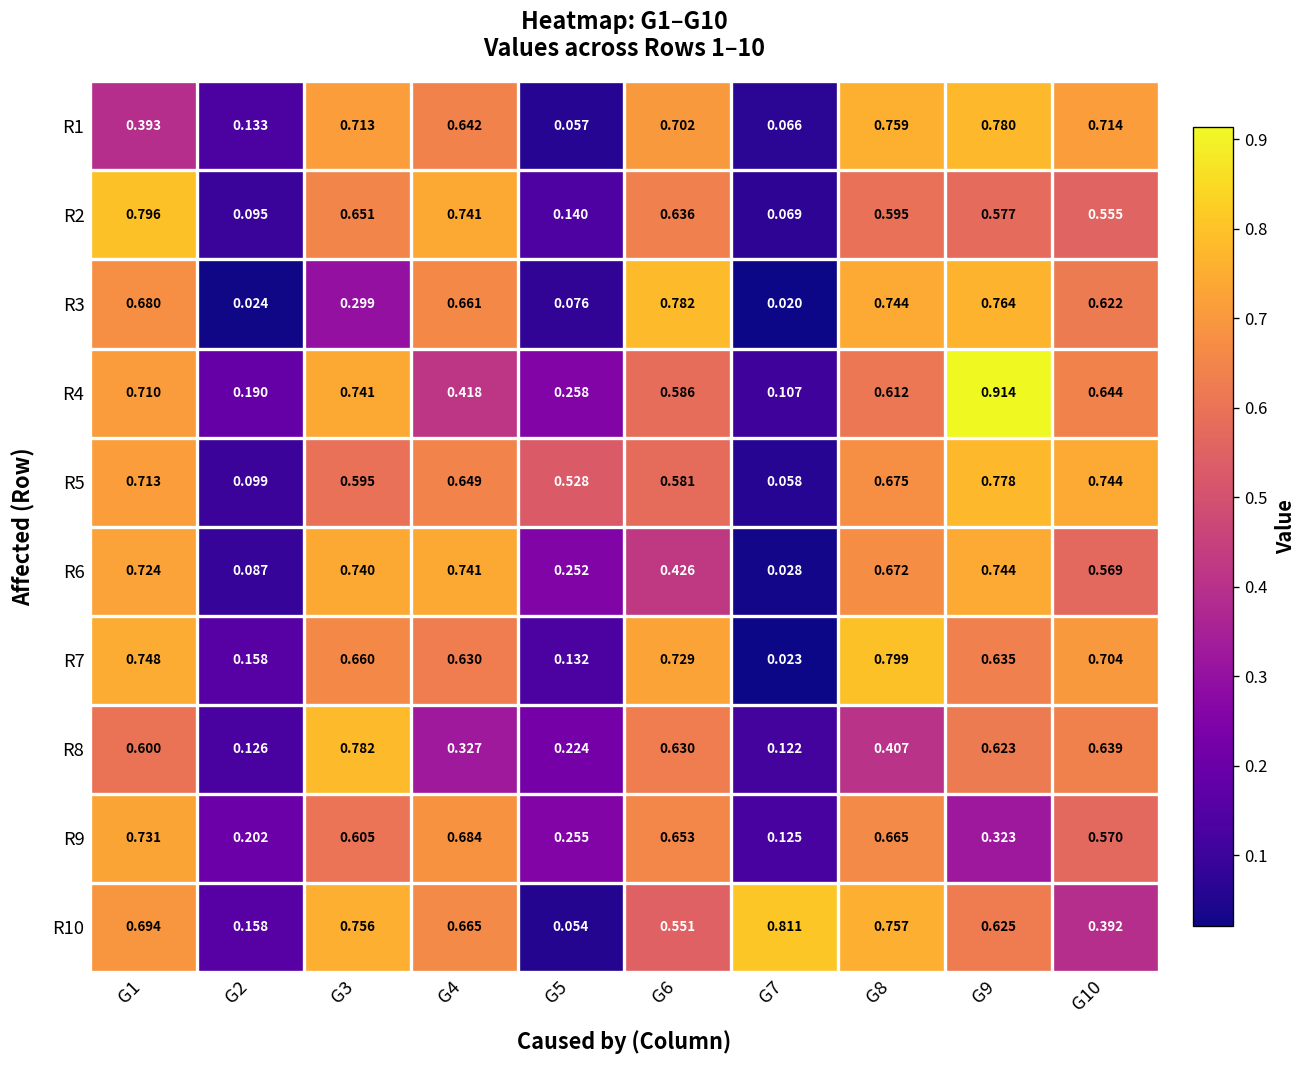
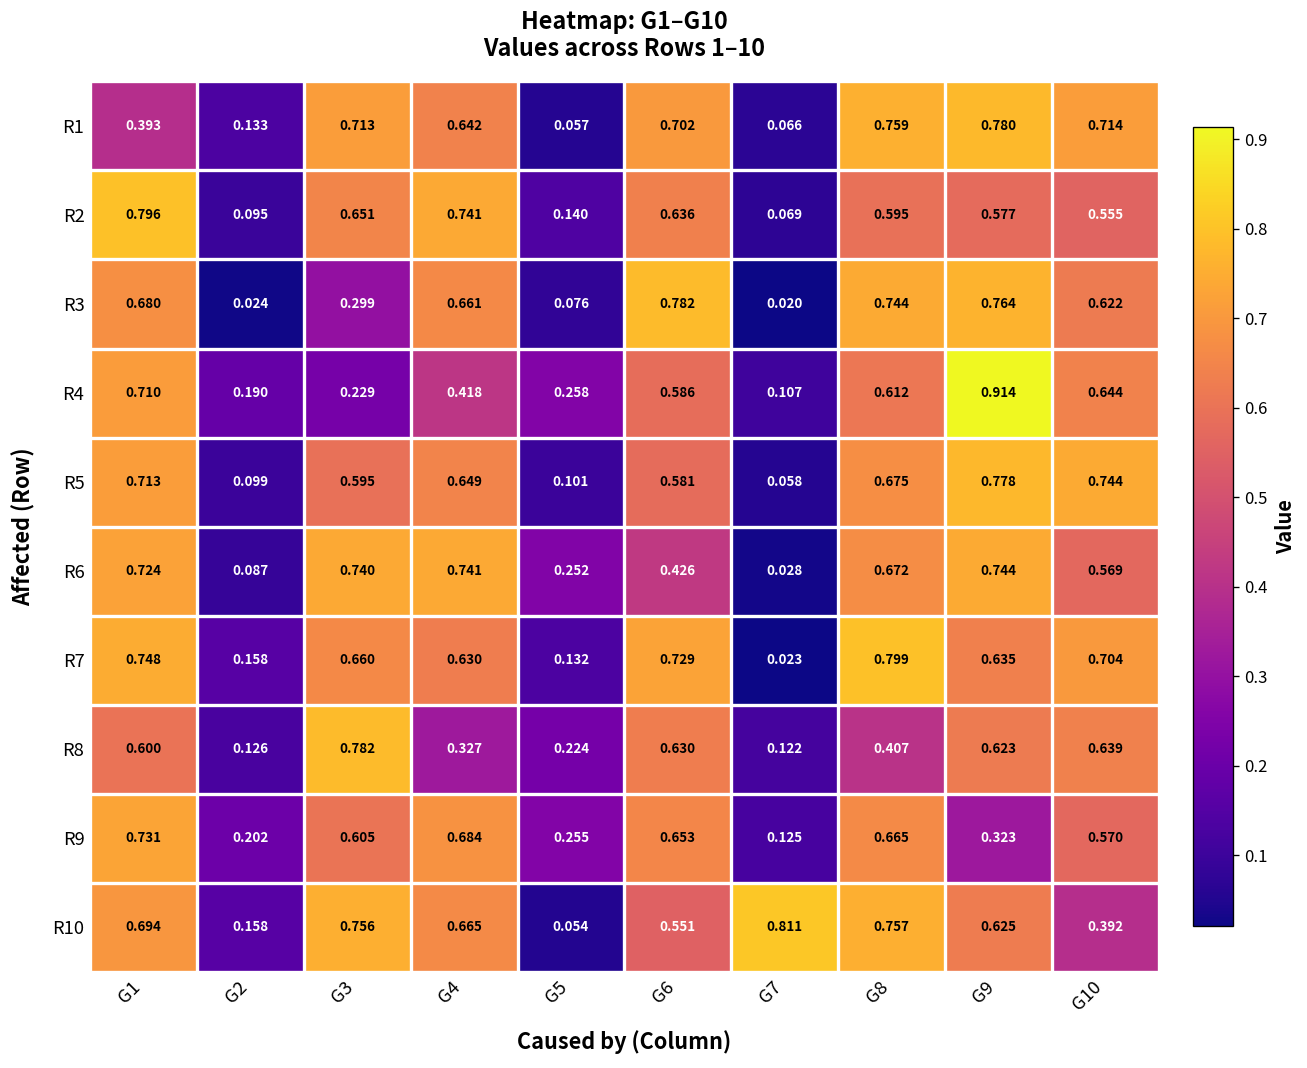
  {
    "R1": {
      "G1": 0.393,
      "G2": 0.133,
      "G3": 0.713,
      "G4": 0.642,
      "G5": 0.057,
      "G6": 0.702,
      "G7": 0.066,
      "G8": 0.759,
      "G9": 0.780,
      "G10": 0.714
    },
    "R2": {
      "G1": 0.796,
      "G2": 0.095,
      "G3": 0.651,
      "G4": 0.741,
      "G5": 0.140,
      "G6": 0.636,
      "G7": 0.069,
      "G8": 0.595,
      "G9": 0.577,
      "G10": 0.555
    },
    "R3": {
      "G1": 0.680,
      "G2": 0.024,
      "G3": 0.299,
      "G4": 0.661,
      "G5": 0.076,
      "G6": 0.782,
      "G7": 0.020,
      "G8": 0.744,
      "G9": 0.764,
      "G10": 0.622
    },
    "R4": {
      "G1": 0.710,
      "G2": 0.190,
-     "G3": 0.741,
+     "G3": 0.229,
      "G4": 0.418,
      "G5": 0.258,
      "G6": 0.586,
      "G7": 0.107,
      "G8": 0.612,
      "G9": 0.914,
      "G10": 0.644
    },
    "R5": {
      "G1": 0.713,
      "G2": 0.099,
      "G3": 0.595,
      "G4": 0.649,
-     "G5": 0.528,
+     "G5": 0.101,
      "G6": 0.581,
      "G7": 0.058,
      "G8": 0.675,
      "G9": 0.778,
      "G10": 0.744
    },
    "R6": {
      "G1": 0.724,
      "G2": 0.087,
      "G3": 0.740,
      "G4": 0.741,
      "G5": 0.252,
      "G6": 0.426,
      "G7": 0.028,
      "G8": 0.672,
      "G9": 0.744,
      "G10": 0.569
    },
    "R7": {
      "G1": 0.748,
      "G2": 0.158,
      "G3": 0.660,
      "G4": 0.630,
      "G5": 0.132,
      "G6": 0.729,
      "G7": 0.023,
      "G8": 0.799,
      "G9": 0.635,
      "G10": 0.704
    },
    "R8": {
      "G1": 0.600,
      "G2": 0.126,
      "G3": 0.782,
      "G4": 0.327,
      "G5": 0.224,
      "G6": 0.630,
      "G7": 0.122,
      "G8": 0.407,
      "G9": 0.623,
      "G10": 0.639
    },
    "R9": {
      "G1": 0.731,
      "G2": 0.202,
      "G3": 0.605,
      "G4": 0.684,
      "G5": 0.255,
      "G6": 0.653,
      "G7": 0.125,
      "G8": 0.665,
      "G9": 0.323,
      "G10": 0.570
    },
    "R10": {
      "G1": 0.694,
      "G2": 0.158,
      "G3": 0.756,
      "G4": 0.665,
      "G5": 0.054,
      "G6": 0.551,
      "G7": 0.811,
      "G8": 0.757,
      "G9": 0.625,
      "G10": 0.392
    }
  }
